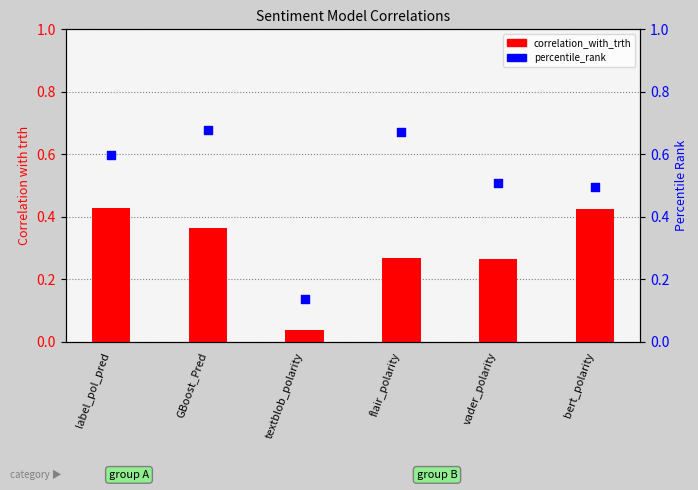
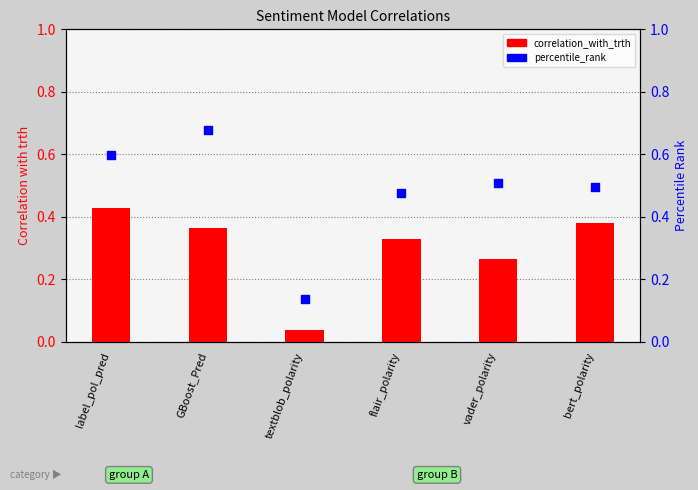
  {
    "correlation_with_trth": {
      "label_pol_pred": 0.43,
      "GBoost_Pred": 0.36,
      "textblob_polarity": 0.04,
-     "flair_polarity": 0.27,
+     "flair_polarity": 0.33,
      "vader_polarity": 0.26,
-     "bert_polarity": 0.42
+     "bert_polarity": 0.38
    },
    "percentile_rank": {
-     "flair_polarity": 0.67
+     "flair_polarity": 0.47
    }
  }
